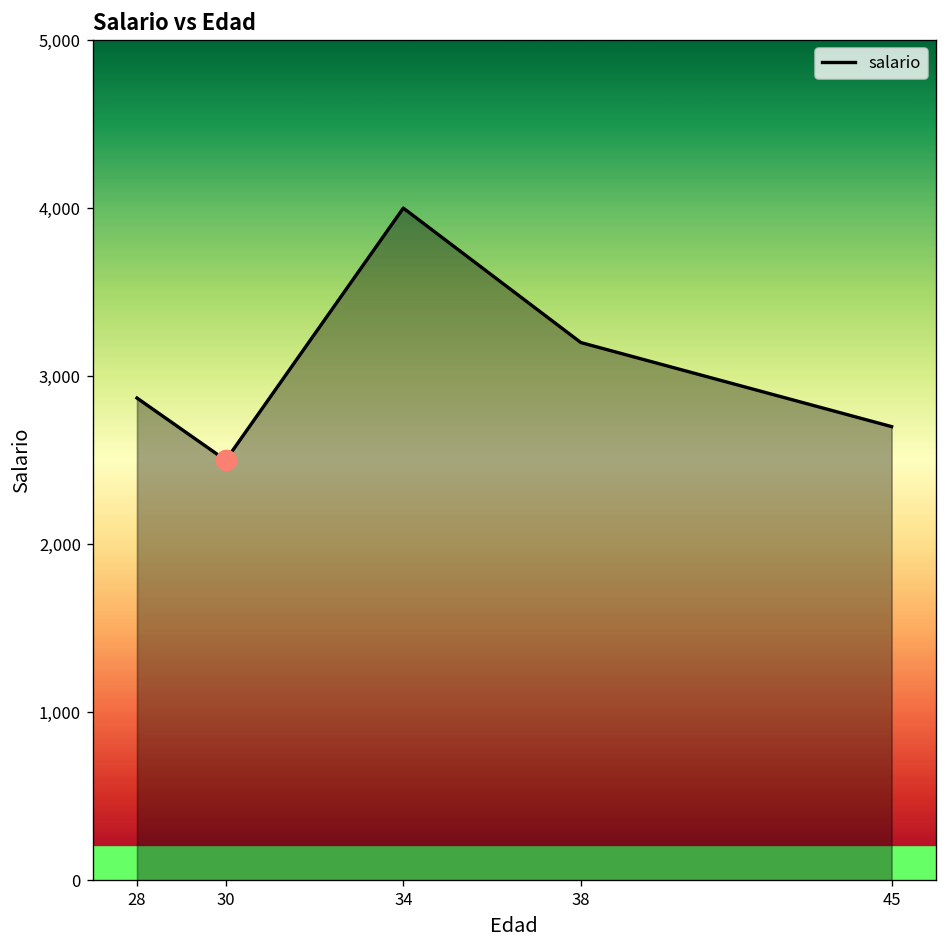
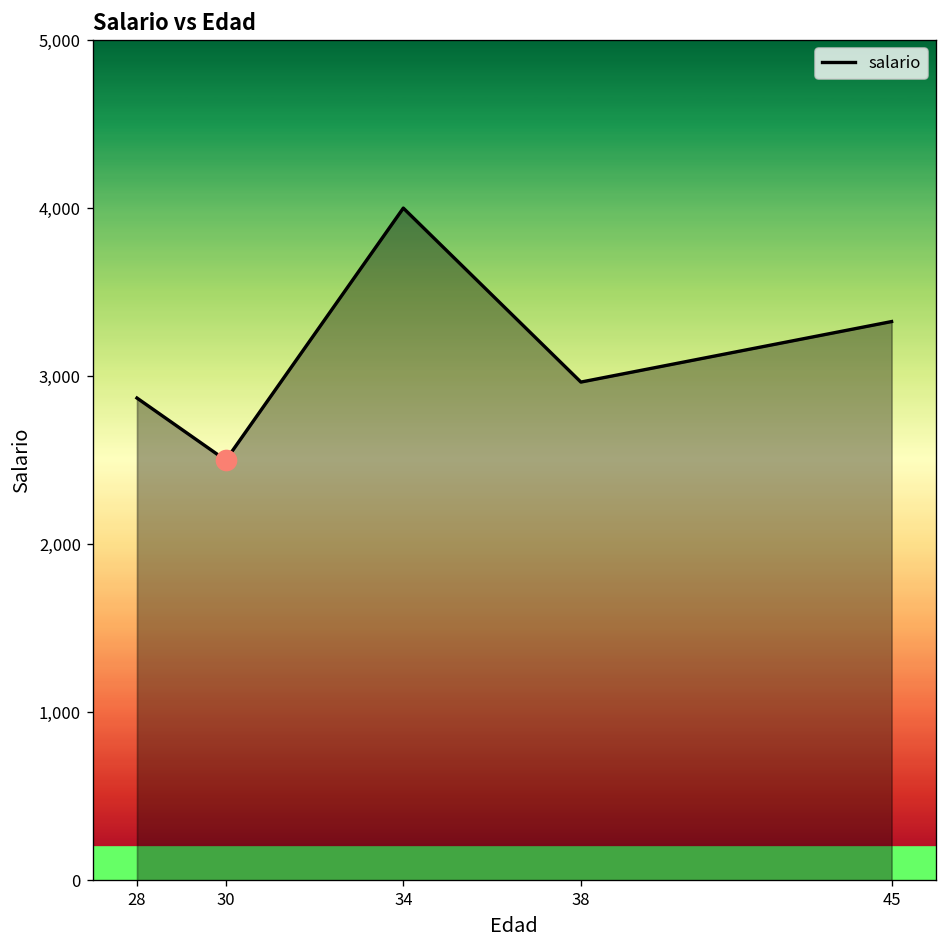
  {
    "salario": {
      "28": "2,870",
      "34": "4,000",
-     "38": "3,200",
-     "45": "2,700"
+     "38": "2,970",
+     "45": "3,330"
    }
  }
